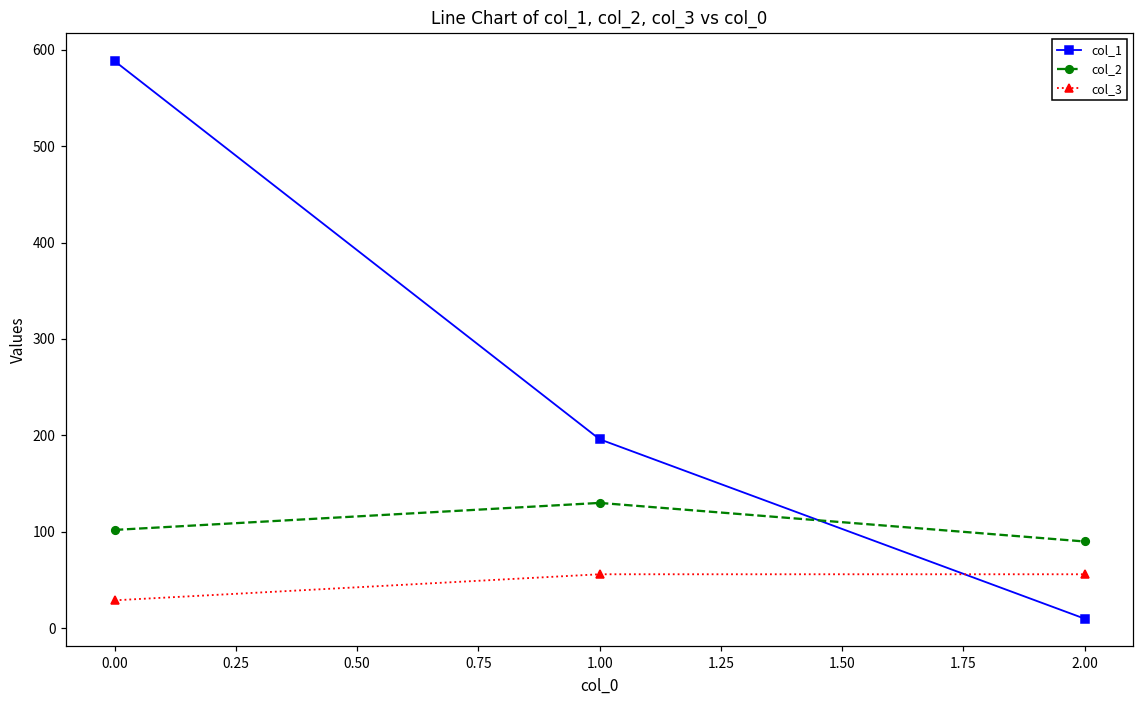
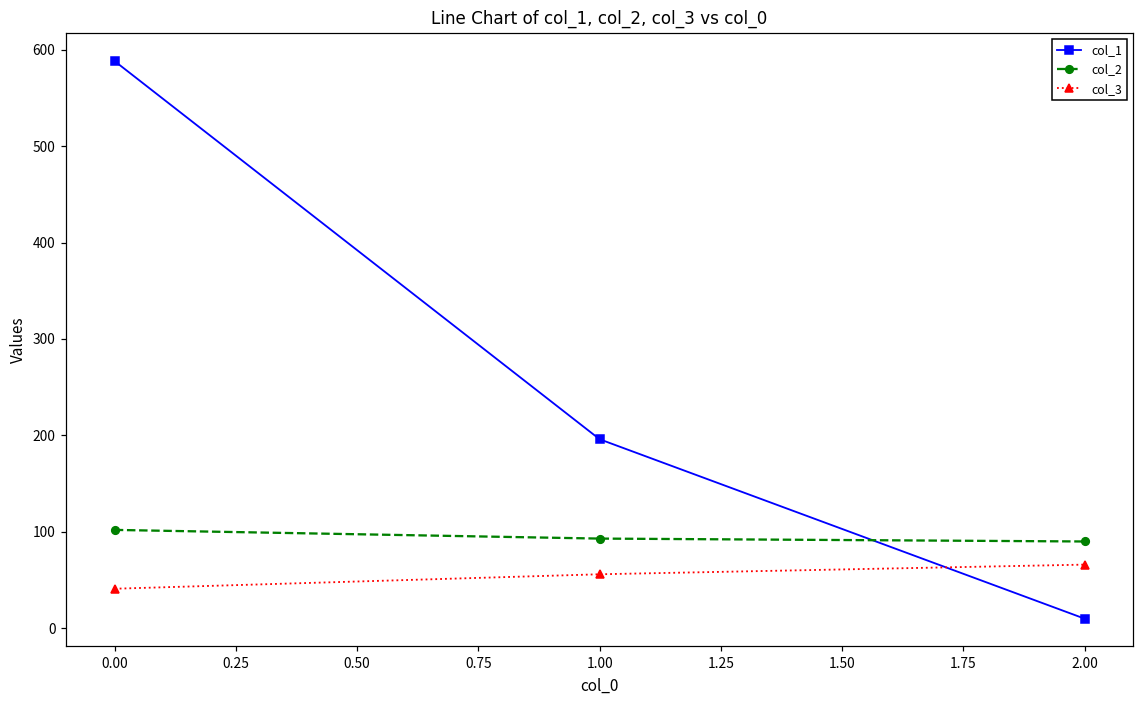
  {
    "col_1": {
      "0.00": 590,
      "1.00": 200,
      "2.00": 10
    },
    "col_2": {
      "0.00": 100,
-     "1.00": 130,
+     "1.00": 90,
      "2.00": 90
    },
    "col_3": {
-     "0.00": 30,
+     "0.00": 40,
      "1.00": 60,
-     "2.00": 60
+     "2.00": 70
    }
  }
